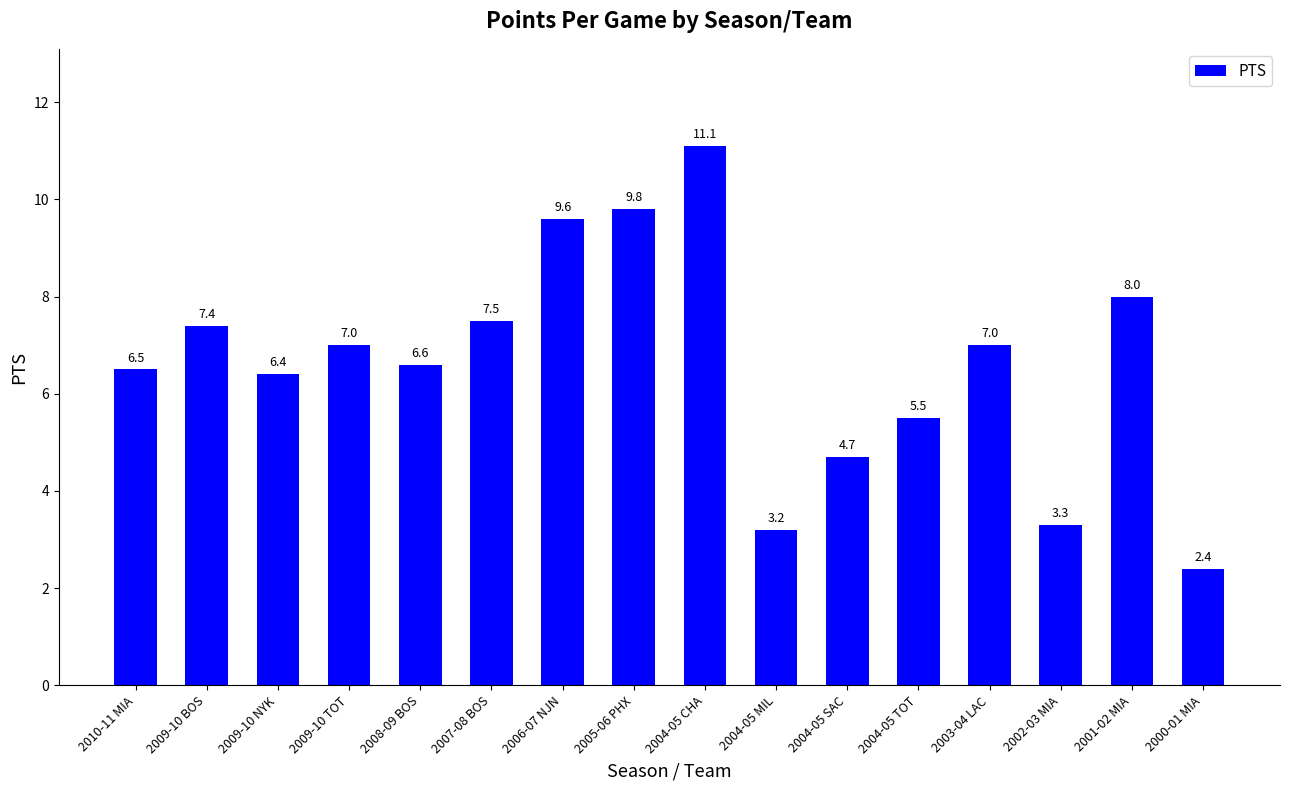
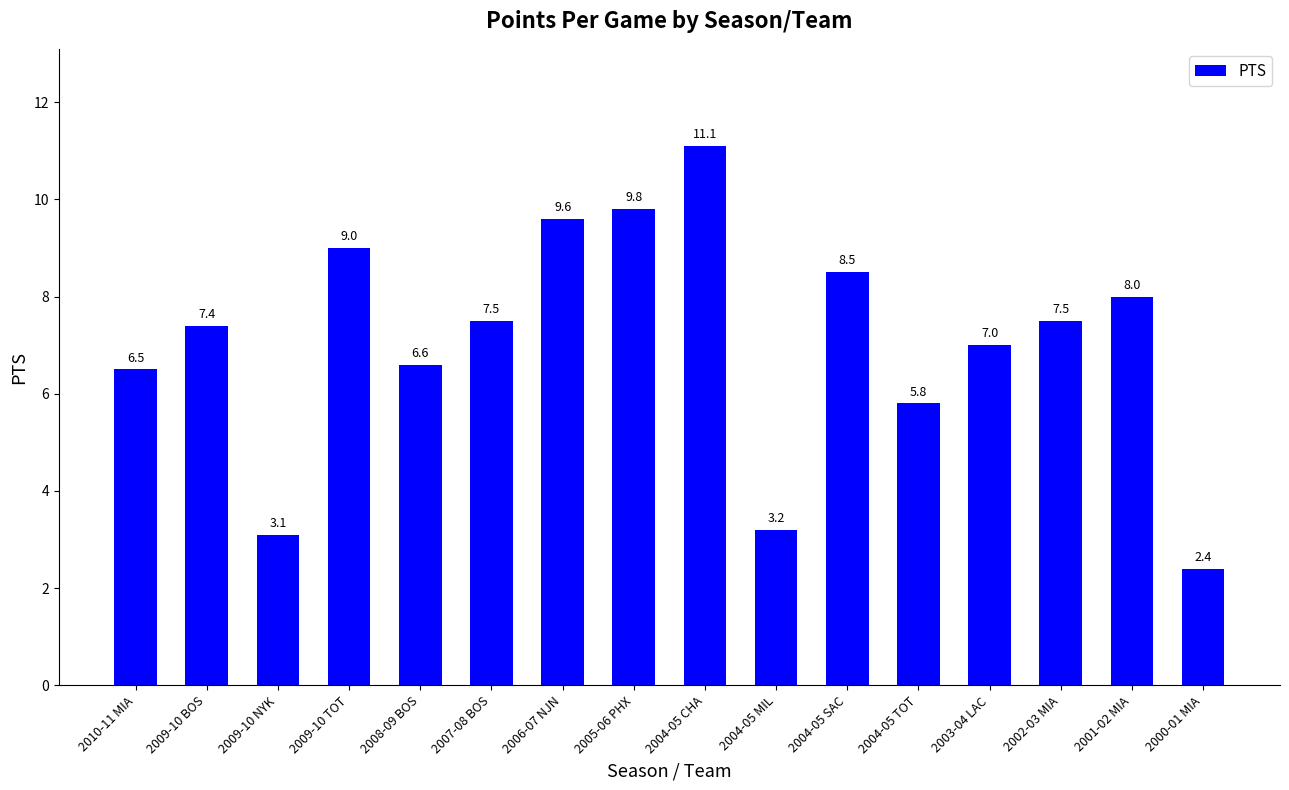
  {
    "2010-11 MIA": 6.5,
    "2009-10 BOS": 7.4,
-   "2009-10 NYK": 6.4,
-   "2009-10 TOT": 7.0,
+   "2009-10 NYK": 3.1,
+   "2009-10 TOT": 9.0,
    "2008-09 BOS": 6.6,
    "2007-08 BOS": 7.5,
    "2006-07 NJN": 9.6,
    "2005-06 PHX": 9.8,
    "2004-05 CHA": 11.1,
    "2004-05 MIL": 3.2,
-   "2004-05 SAC": 4.7,
-   "2004-05 TOT": 5.5,
+   "2004-05 SAC": 8.5,
+   "2004-05 TOT": 5.8,
    "2003-04 LAC": 7.0,
-   "2002-03 MIA": 3.3,
+   "2002-03 MIA": 7.5,
    "2001-02 MIA": 8.0,
    "2000-01 MIA": 2.4
  }
